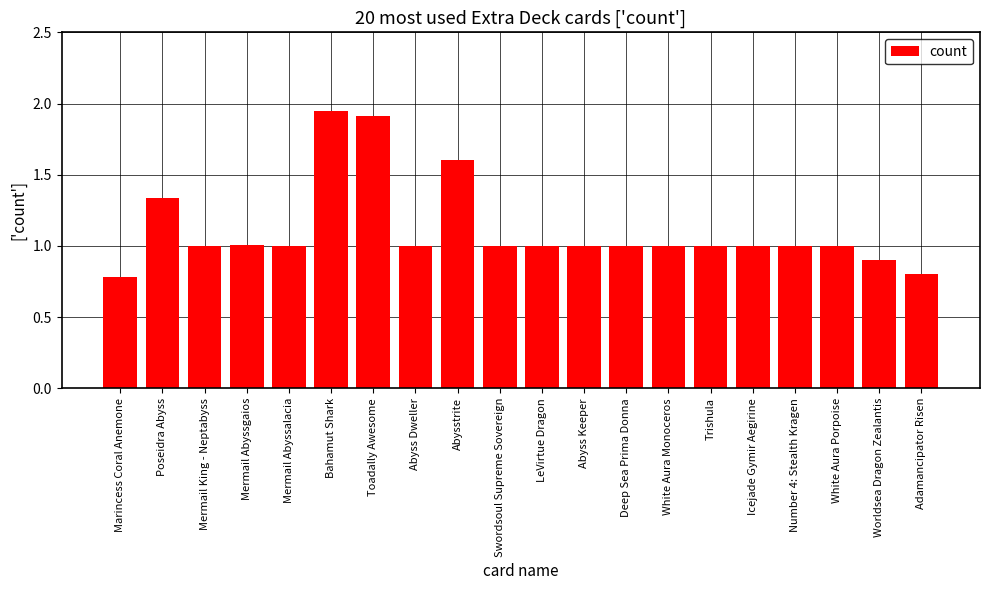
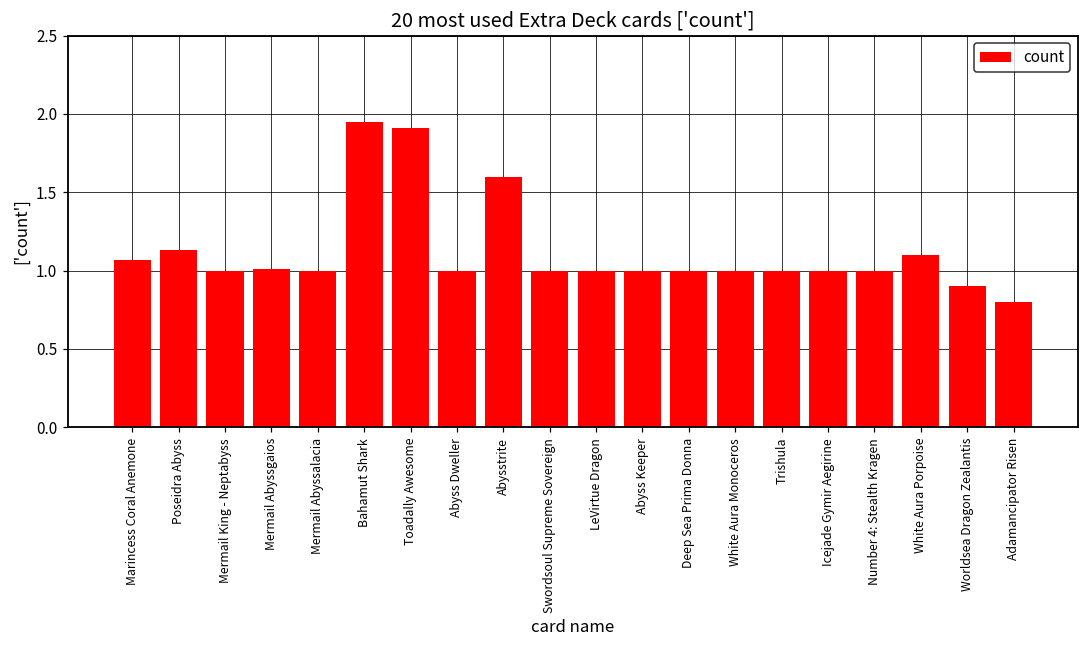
  {
-   "Marincess Coral Anemone": 0.78,
-   "Poseidra Abyss": 1.34,
+   "Marincess Coral Anemone": 1.07,
+   "Poseidra Abyss": 1.13,
    "Mermail King - Neptabyss": 1.00,
    "Mermail Abyssgaios": 1.01,
    "Mermail Abyssalacia": 1.00,
    "Bahamut Shark": 1.95,
    "Toadally Awesome": 1.91,
    "Abyss Dweller": 1.00,
    "Abysstrite": 1.60,
    "Swordsoul Supreme Sovereign": 1.00,
    "LeVirtue Dragon": 1.00,
    "Abyss Keeper": 1.00,
    "Deep Sea Prima Donna": 1.00,
    "White Aura Monoceros": 1.00,
    "Trishula": 1.00,
    "Icejade Gymir Aegirine": 1.00,
    "Number 4: Stealth Kragen": 1.00,
-   "White Aura Porpoise": 1.0,
+   "White Aura Porpoise": 1.1,
    "Worldsea Dragon Zealantis": 0.90,
    "Adamancipator Risen": 0.80
  }
